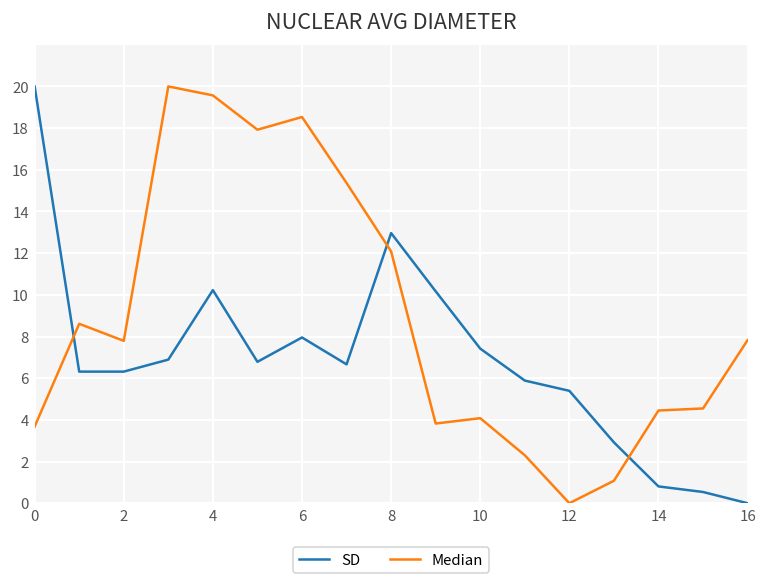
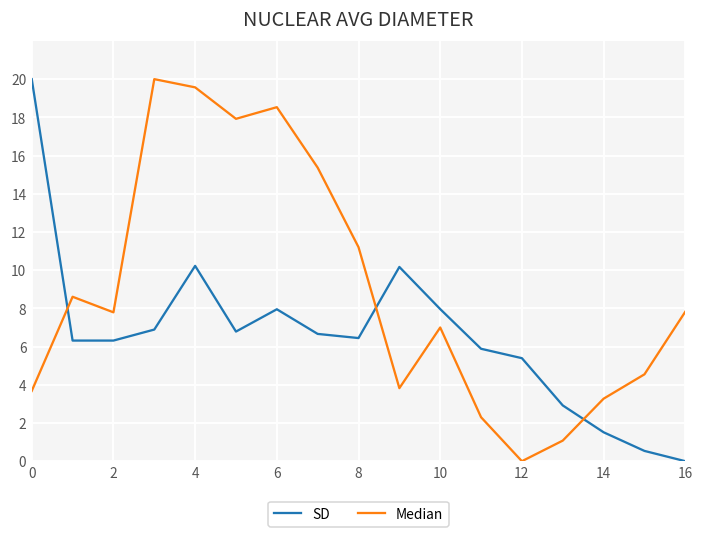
  {
    "SD": {
      "0": 20.0,
      "2": 6.3,
      "4": 10.2,
      "6": 8.0,
-     "8": 13.0,
-     "10": 7.4,
+     "8": 6.4,
+     "10": 8.0,
      "12": 5.4,
-     "14": 0.8,
+     "14": 1.5,
      "16": 0.0
    },
    "Median": {
      "0": 3.7,
      "2": 7.8,
      "4": 19.6,
      "6": 18.5,
-     "8": 12.1,
-     "10": 4.1,
+     "8": 11.2,
+     "10": 7.0,
      "12": 0.0,
-     "14": 4.4,
+     "14": 3.3,
      "16": 7.8
    }
  }
